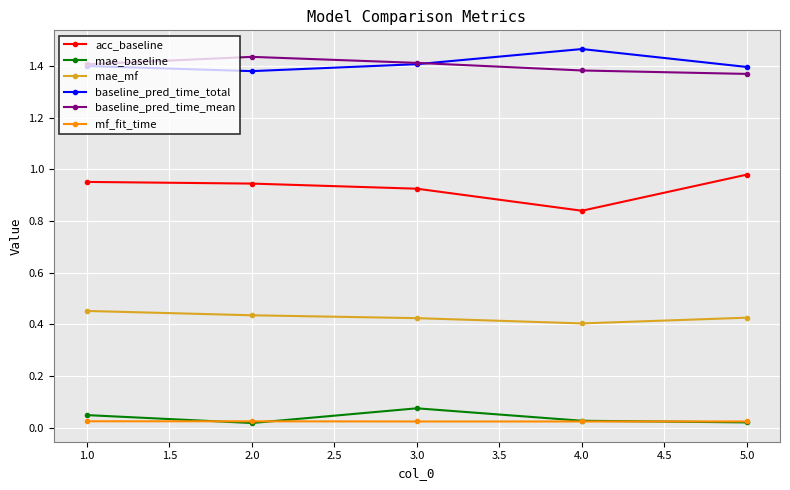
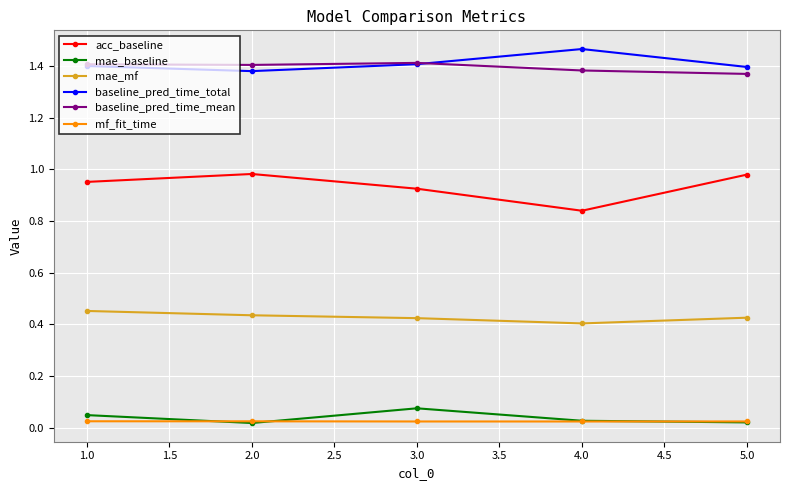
  {
    "acc_baseline": {
      "1.0": 0.95,
-     "2.0": 0.95,
+     "2.0": 0.98,
      "3.0": 0.93,
      "4.0": 0.84,
      "5.0": 0.98
    },
    "mae_baseline": {
      "1.0": 0.05,
      "3.0": 0.07
    },
    "baseline_pred_time_total": {
      "2.0": 1.38,
      "4.0": 1.47,
      "5.0": 1.40
    },
    "baseline_pred_time_mean": {
-     "2.0": 1.44,
+     "2.0": 1.41,
      "4.0": 1.38,
      "5.0": 1.37
    }
  }
